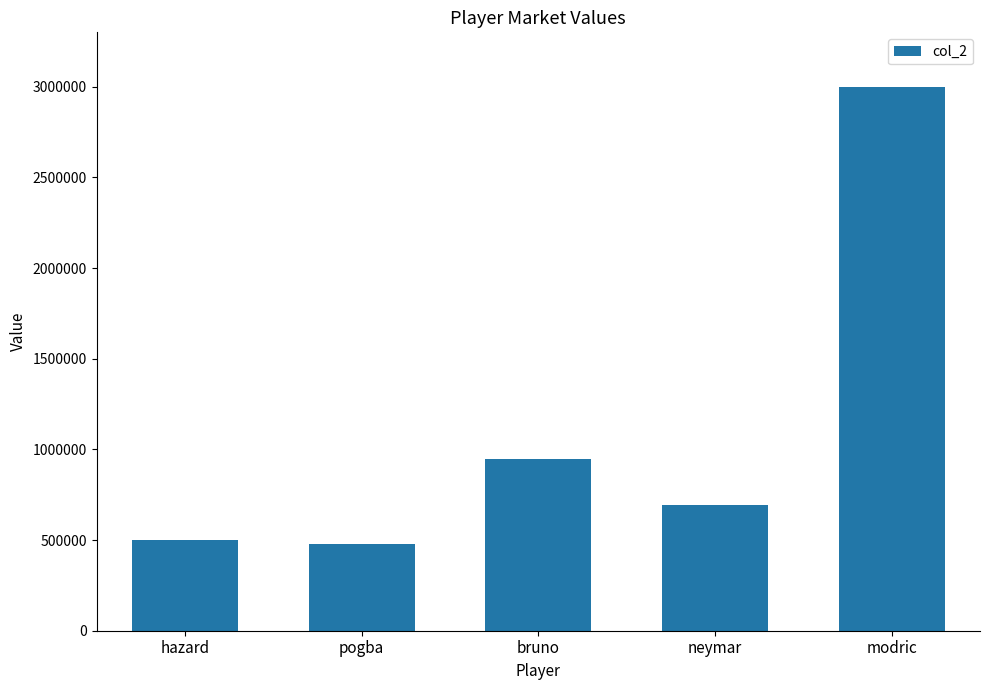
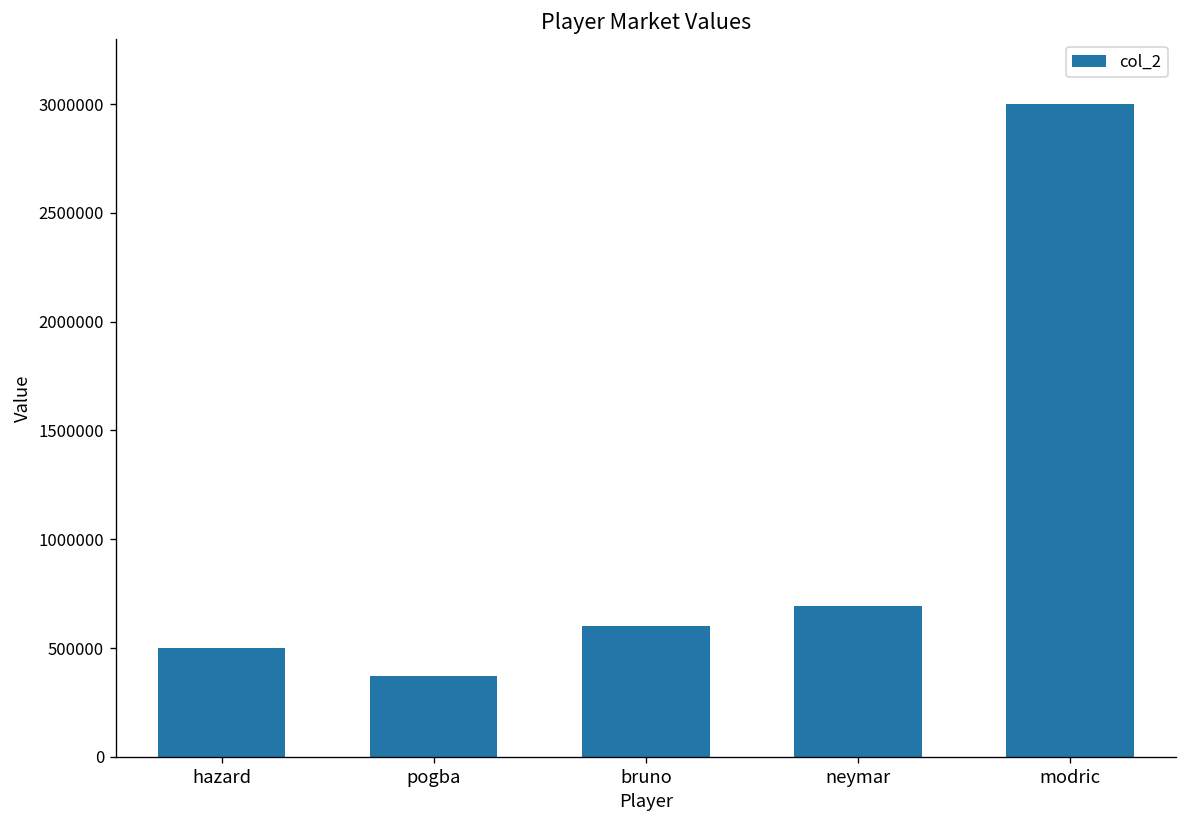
  {
    "hazard": 500000,
-   "pogba": 480000,
-   "bruno": 950000,
+   "pogba": 370000,
+   "bruno": 600000,
    "neymar": 690000,
    "modric": 3000000
  }
